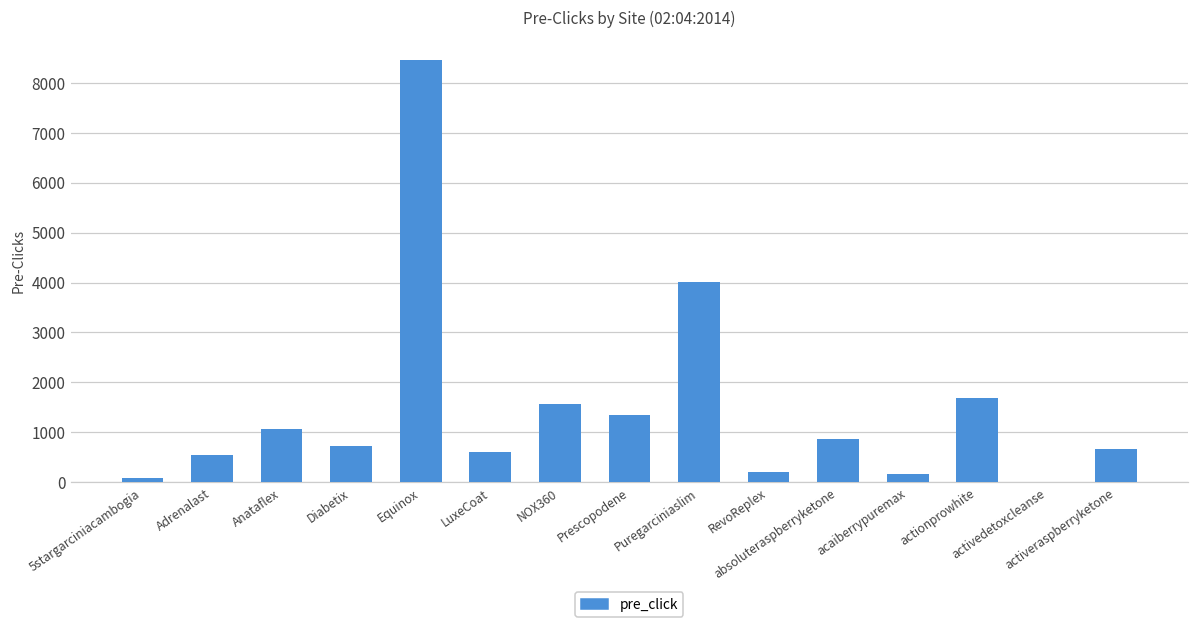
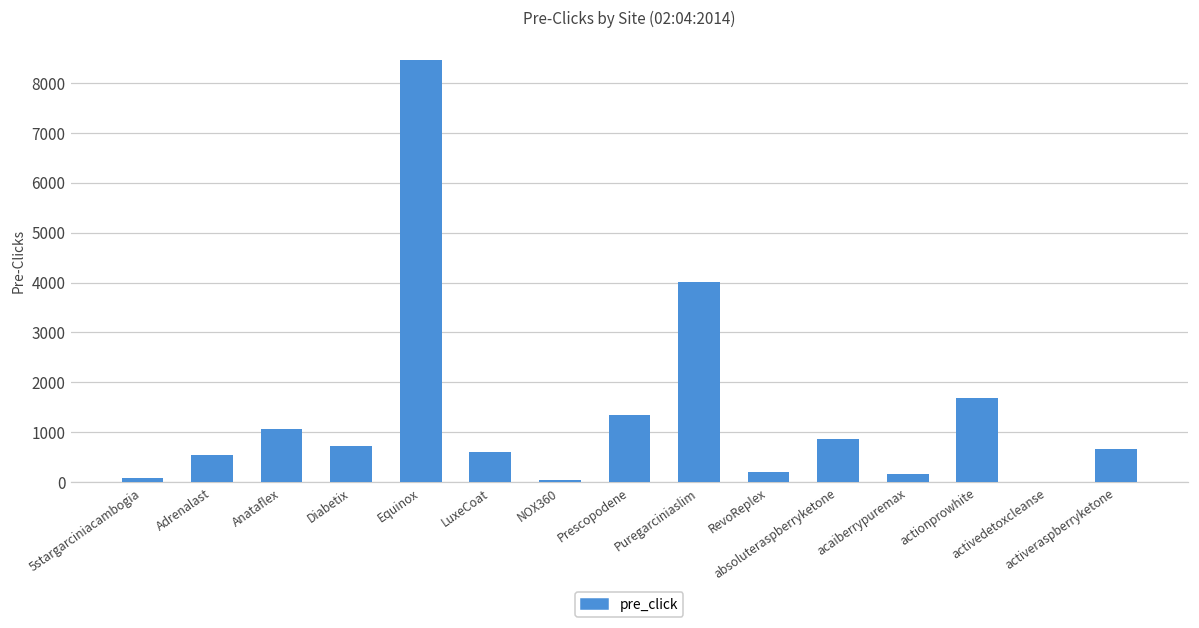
  {
    "5stargarciniacambogia": 100,
    "Adrenalast": 500,
    "Anataflex": 1100,
    "Diabetix": 700,
    "Equinox": 8500,
    "LuxeCoat": 600,
-   "NOX360": 1600,
+   "NOX360": 100,
    "Prescopodene": 1300,
    "Puregarciniaslim": 4000,
    "RevoReplex": 200,
    "absoluteraspberryketone": 900,
    "acaiberrypuremax": 200,
    "actionprowhite": 1700,
    "activeraspberryketone": 700
  }
